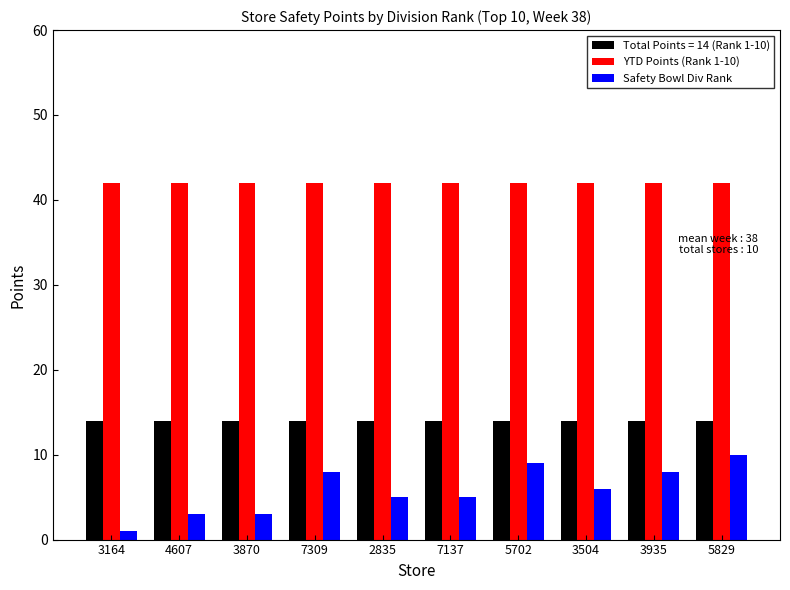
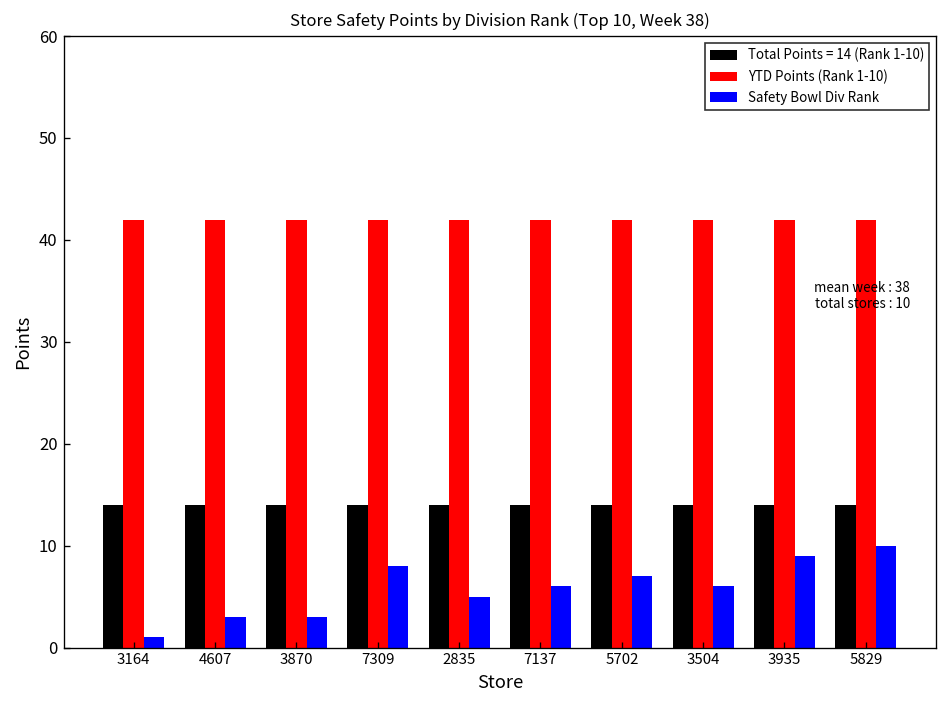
  {
    "Total Points = 14 (Rank 1-10)": {
      "3164": 14,
      "4607": 14,
      "3870": 14,
      "7309": 14,
      "2835": 14,
      "7137": 14,
      "5702": 14,
      "3504": 14,
      "3935": 14,
      "5829": 14
    },
    "YTD Points (Rank 1-10)": {
      "3164": 42,
      "4607": 42,
      "3870": 42,
      "7309": 42,
      "2835": 42,
      "7137": 42,
      "5702": 42,
      "3504": 42,
      "3935": 42
    },
    "Safety Bowl Div Rank": {
      "3164": 1,
      "4607": 3,
      "3870": 3,
      "7309": 8,
      "2835": 5,
-     "7137": 5,
-     "5702": 9,
+     "7137": 6,
+     "5702": 7,
      "3504": 6,
-     "3935": 8,
+     "3935": 9,
      "5829": 10
    }
  }
